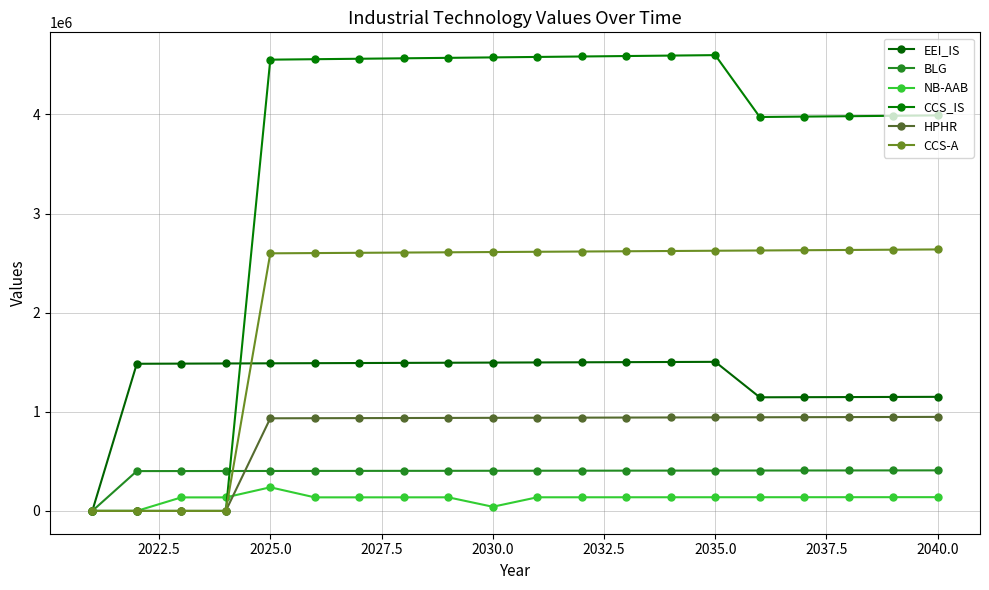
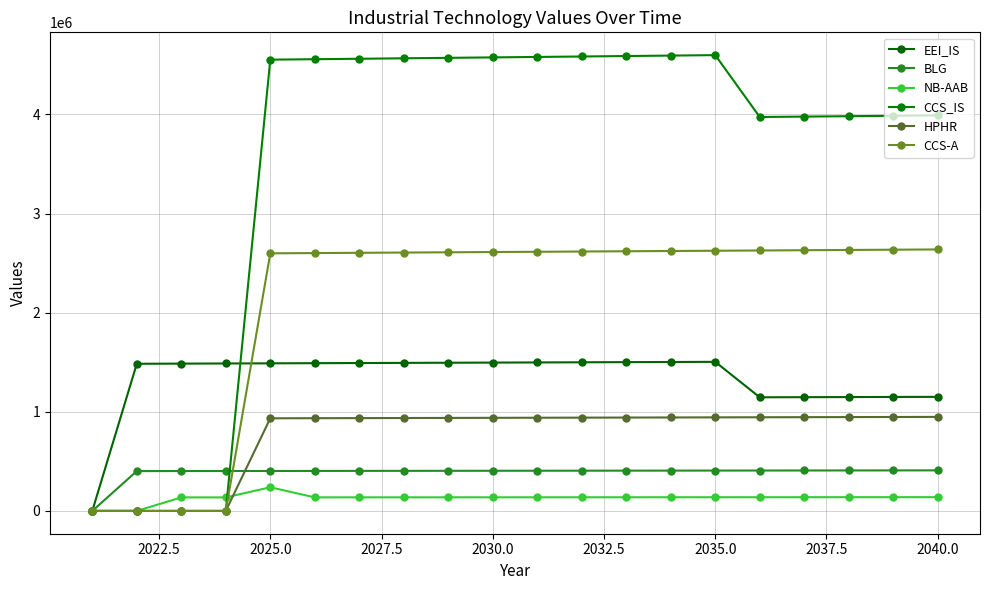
  {
    "NB-AAB": {
      "2025.0": 200000,
-     "2030.0": 0,
+     "2030.0": 100000,
      "2035.0": 100000,
      "2040.0": 100000
    }
  }
